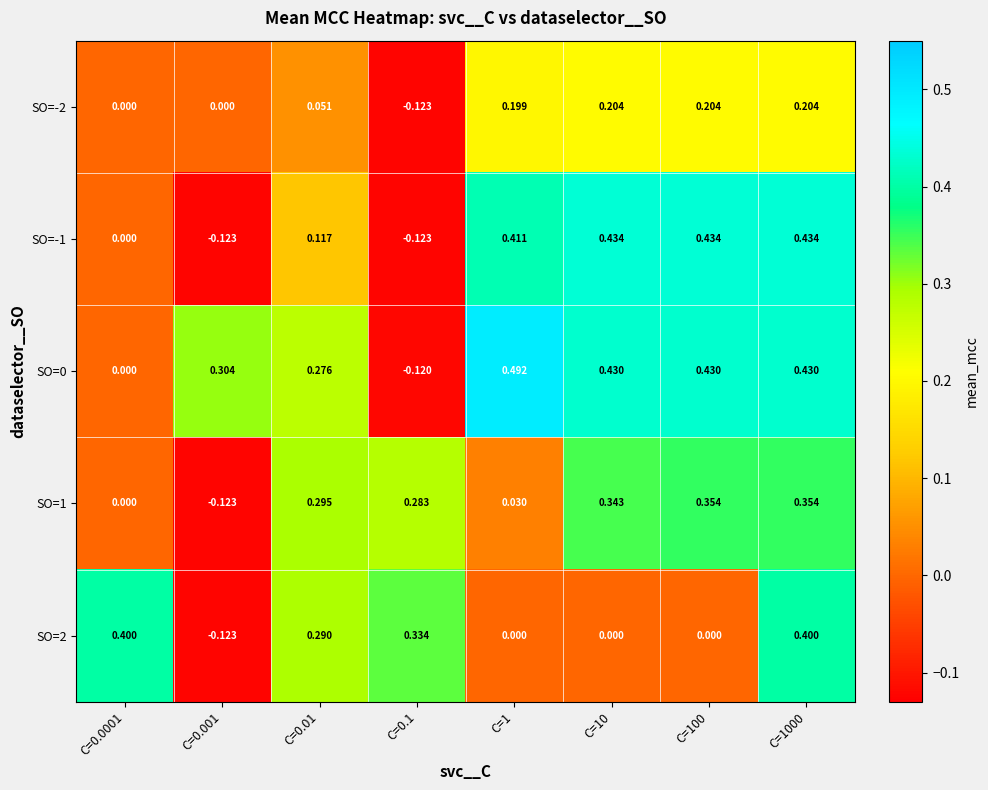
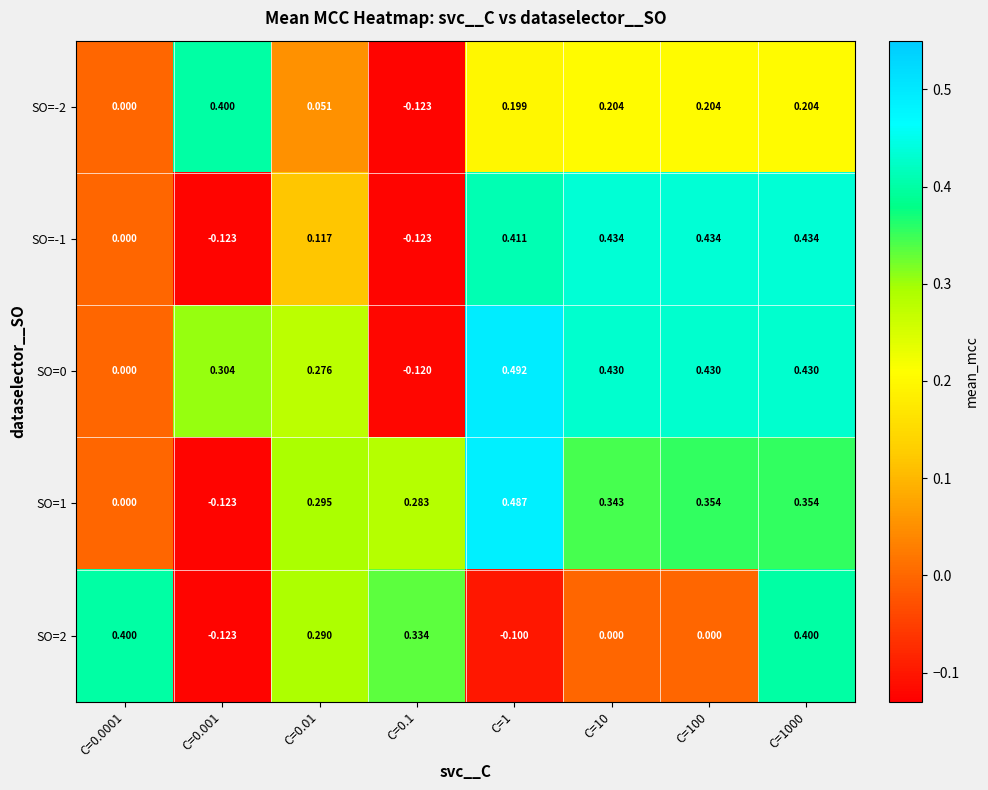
  {
    "SO=-2": {
      "C=0.0001": 0.000,
-     "C=0.001": 0.000,
+     "C=0.001": 0.400,
      "C=0.01": 0.051,
      "C=0.1": -0.123,
      "C=1": 0.199,
      "C=10": 0.204,
      "C=100": 0.204,
      "C=1000": 0.204
    },
    "SO=-1": {
      "C=0.0001": 0.000,
      "C=0.001": -0.123,
      "C=0.01": 0.117,
      "C=0.1": -0.123,
      "C=1": 0.411,
      "C=10": 0.434,
      "C=100": 0.434,
      "C=1000": 0.434
    },
    "SO=0": {
      "C=0.0001": 0.000,
      "C=0.001": 0.304,
      "C=0.01": 0.276,
      "C=0.1": -0.120,
      "C=1": 0.492,
      "C=10": 0.430,
      "C=100": 0.430,
      "C=1000": 0.430
    },
    "SO=1": {
      "C=0.0001": 0.000,
      "C=0.001": -0.123,
      "C=0.01": 0.295,
      "C=0.1": 0.283,
-     "C=1": 0.030,
+     "C=1": 0.487,
      "C=10": 0.343,
      "C=100": 0.354,
      "C=1000": 0.354
    },
    "SO=2": {
      "C=0.0001": 0.400,
      "C=0.001": -0.123,
      "C=0.01": 0.290,
      "C=0.1": 0.334,
-     "C=1": 0.000,
+     "C=1": -0.100,
      "C=10": 0.000,
      "C=100": 0.000,
      "C=1000": 0.400
    }
  }
